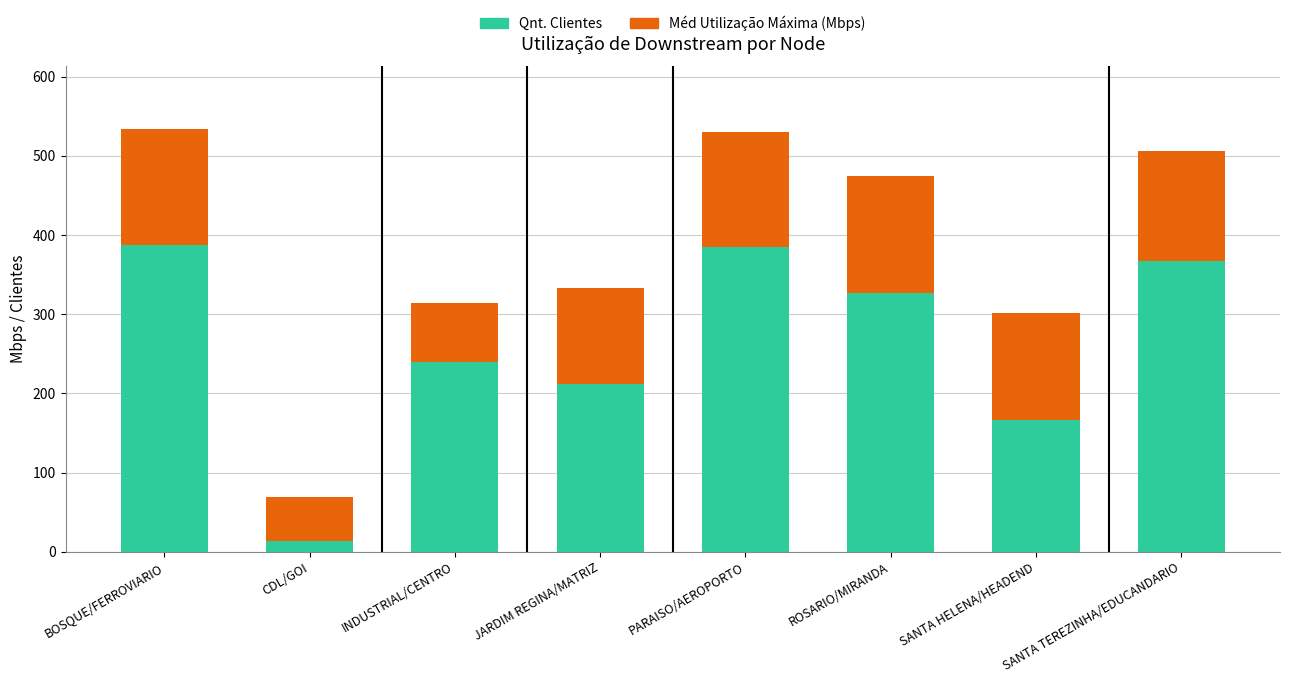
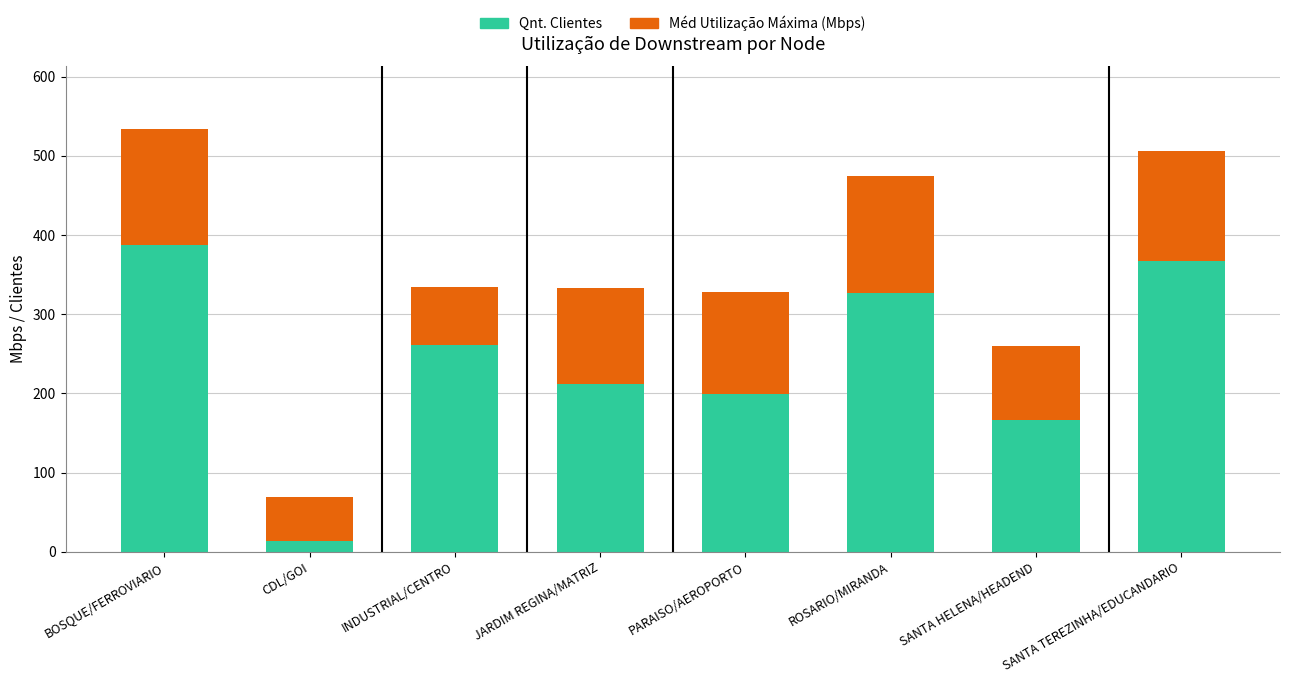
  {
    "Qnt. Clientes": {
      "BOSQUE/FERROVIARIO": 390,
      "CDL/GOI": 10,
-     "INDUSTRIAL/CENTRO": 240,
+     "INDUSTRIAL/CENTRO": 260,
      "JARDIM REGINA/MATRIZ": 210,
-     "PARAISO/AEROPORTO": 390,
+     "PARAISO/AEROPORTO": 200,
      "ROSARIO/MIRANDA": 330,
      "SANTA HELENA/HEADEND": 170,
      "SANTA TEREZINHA/EDUCANDARIO": 370
    },
    "Méd Utilização Máxima (Mbps)": {
      "BOSQUE/FERROVIARIO": 150,
      "CDL/GOI": 60,
      "INDUSTRIAL/CENTRO": 70,
      "JARDIM REGINA/MATRIZ": 120,
-     "PARAISO/AEROPORTO": 140,
+     "PARAISO/AEROPORTO": 130,
      "ROSARIO/MIRANDA": 150,
-     "SANTA HELENA/HEADEND": 130,
+     "SANTA HELENA/HEADEND": 90,
      "SANTA TEREZINHA/EDUCANDARIO": 140
    }
  }
